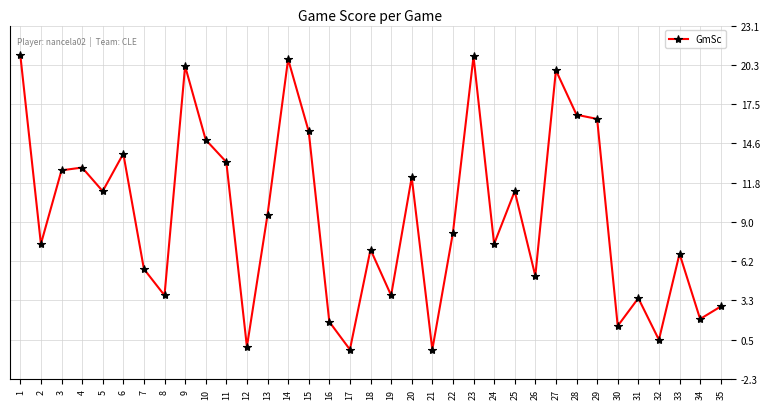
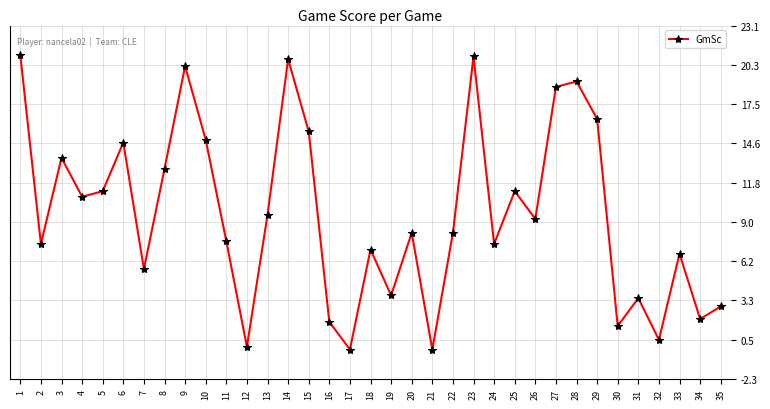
  {
    "1": 21.0,
    "2": 7.4,
-   "3": 12.7,
-   "4": 12.9,
+   "3": 13.6,
+   "4": 10.8,
    "5": 11.2,
-   "6": 13.9,
+   "6": 14.7,
    "7": 5.6,
-   "8": 3.7,
+   "8": 12.8,
    "9": 20.2,
    "10": 14.9,
-   "11": 13.3,
+   "11": 7.6,
    "12": 0.0,
    "13": 9.5,
    "14": 20.7,
    "15": 15.5,
    "16": 1.8,
    "17": -0.2,
    "18": 7.0,
    "19": 3.7,
-   "20": 12.2,
+   "20": 8.2,
    "21": -0.2,
    "22": 8.2,
    "23": 20.9,
    "24": 7.4,
    "25": 11.2,
-   "26": 5.1,
-   "27": 19.9,
-   "28": 16.7,
+   "26": 9.2,
+   "27": 18.7,
+   "28": 19.1,
    "29": 16.4,
    "30": 1.5,
    "31": 3.5,
    "32": 0.5,
    "33": 6.7,
    "34": 2.0,
    "35": 2.9
  }
